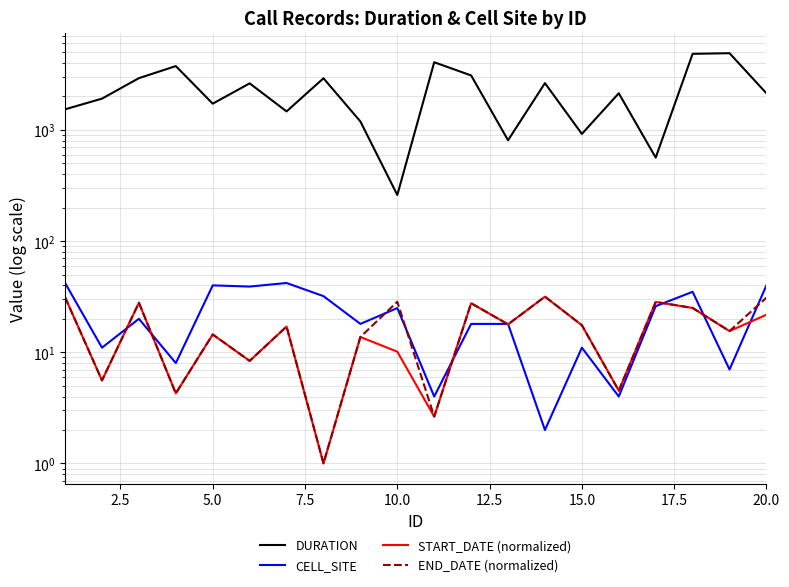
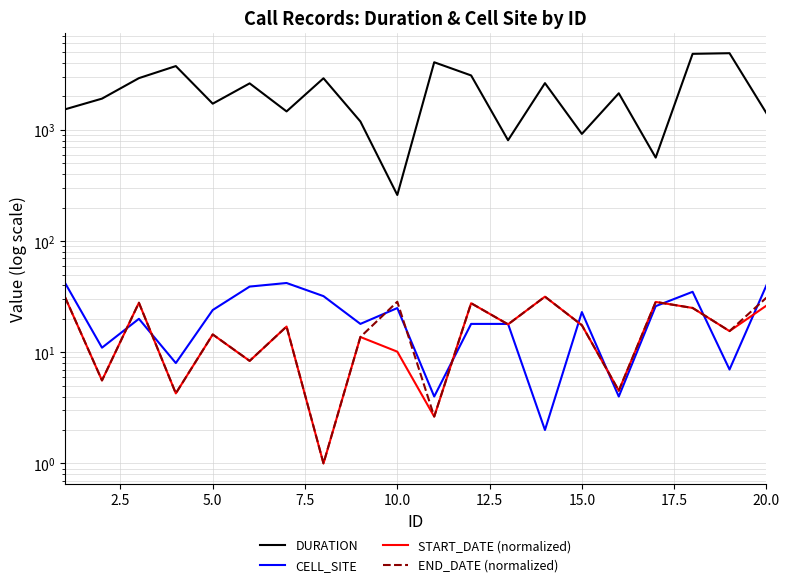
  {
    "DURATION": {
      "5.0": 1700,
      "10.0": 260,
      "15.0": 900,
-     "20.0": 2100
+     "20.0": 1400
    },
    "CELL_SITE": {
-     "5.0": 40,
+     "5.0": 24,
      "10.0": 25,
-     "15.0": 11,
+     "15.0": 23,
      "20.0": 40
    },
    "START_DATE (normalized)": {
      "10.0": 10,
-     "20.0": 22
+     "20.0": 26
    },
    "END_DATE (normalized)": {
      "10.0": 28,
      "20.0": 31
    }
  }
